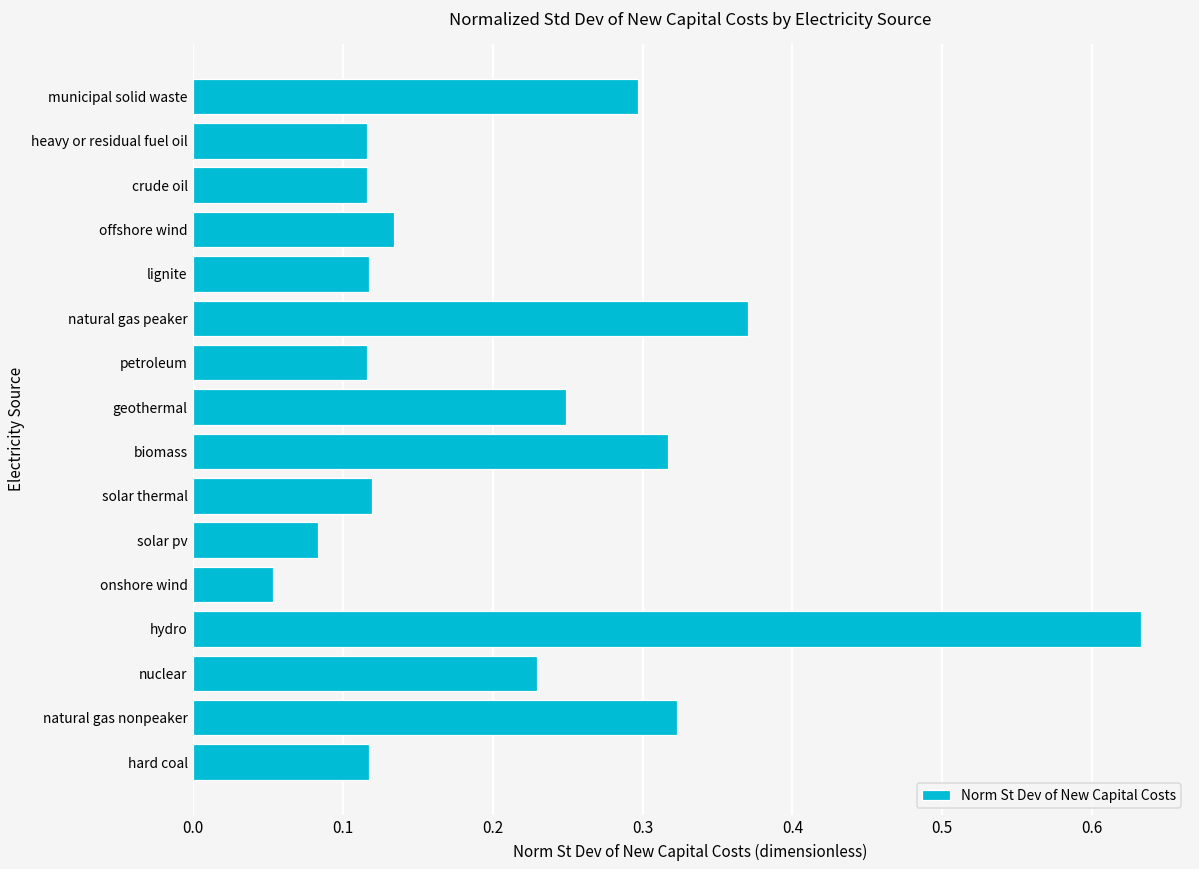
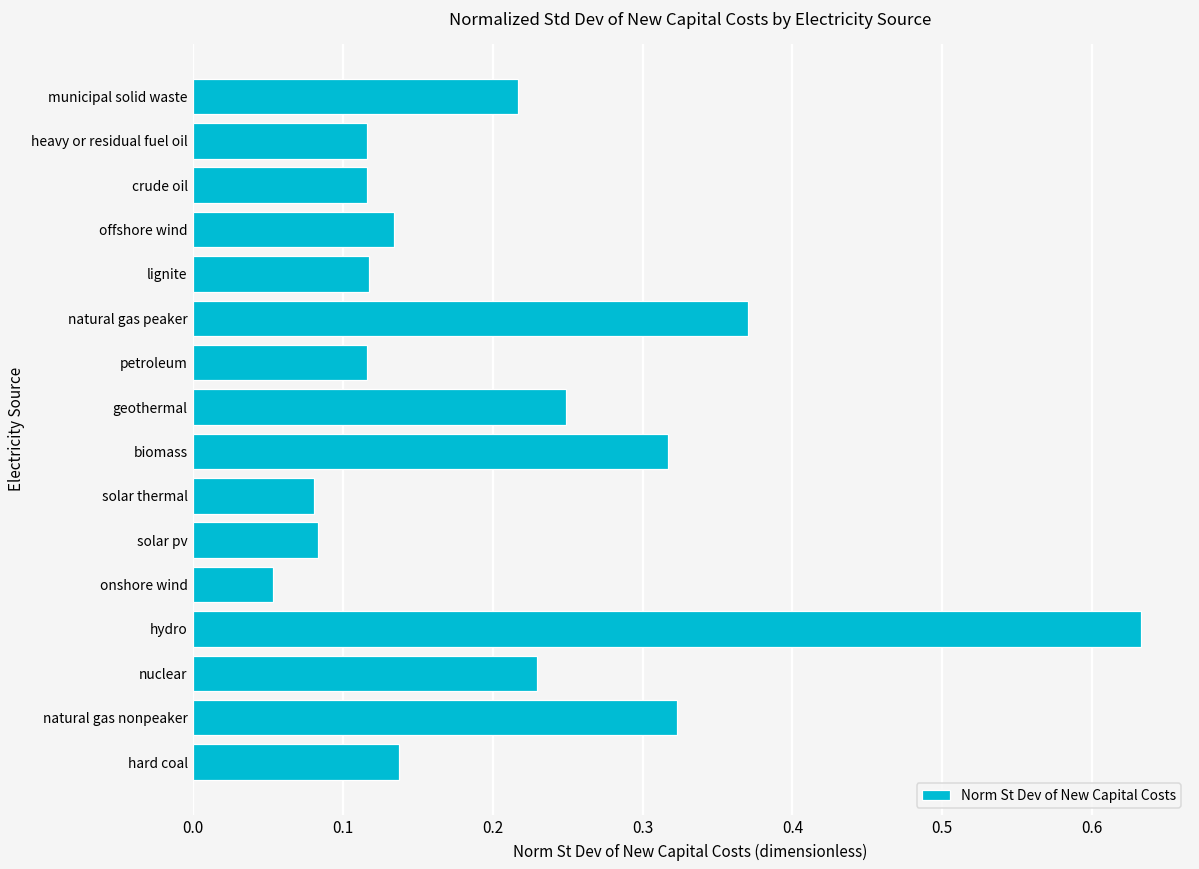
  {
-   "municipal solid waste": 0.297,
+   "municipal solid waste": 0.217,
    "heavy or residual fuel oil": 0.116,
    "crude oil": 0.116,
    "offshore wind": 0.134,
    "lignite": 0.118,
    "natural gas peaker": 0.370,
    "petroleum": 0.116,
    "geothermal": 0.249,
    "biomass": 0.317,
-   "solar thermal": 0.120,
+   "solar thermal": 0.080,
    "solar pv": 0.083,
    "onshore wind": 0.054,
    "hydro": 0.632,
    "nuclear": 0.230,
    "natural gas nonpeaker": 0.323,
-   "hard coal": 0.118
+   "hard coal": 0.138
  }
